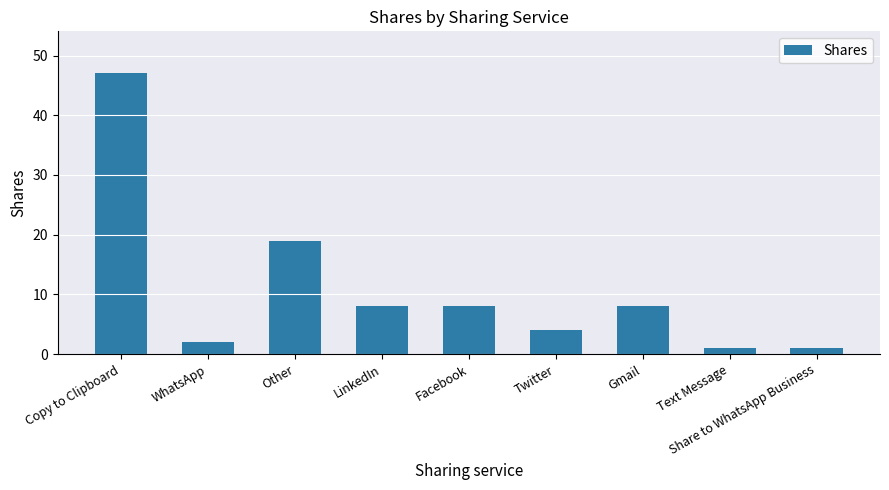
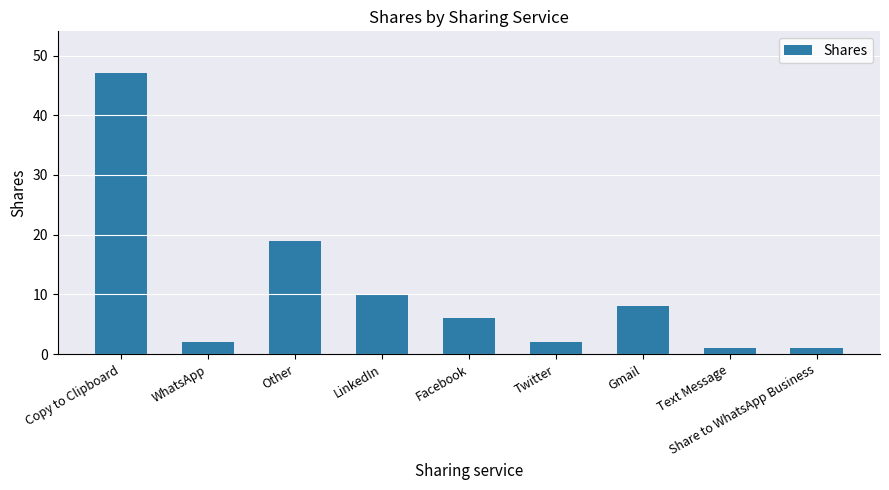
  {
    "Copy to Clipboard": 47,
    "WhatsApp": 2,
    "Other": 19,
-   "LinkedIn": 8,
-   "Facebook": 8,
-   "Twitter": 4,
+   "LinkedIn": 10,
+   "Facebook": 6,
+   "Twitter": 2,
    "Gmail": 8,
    "Text Message": 1,
    "Share to WhatsApp Business": 1
  }
